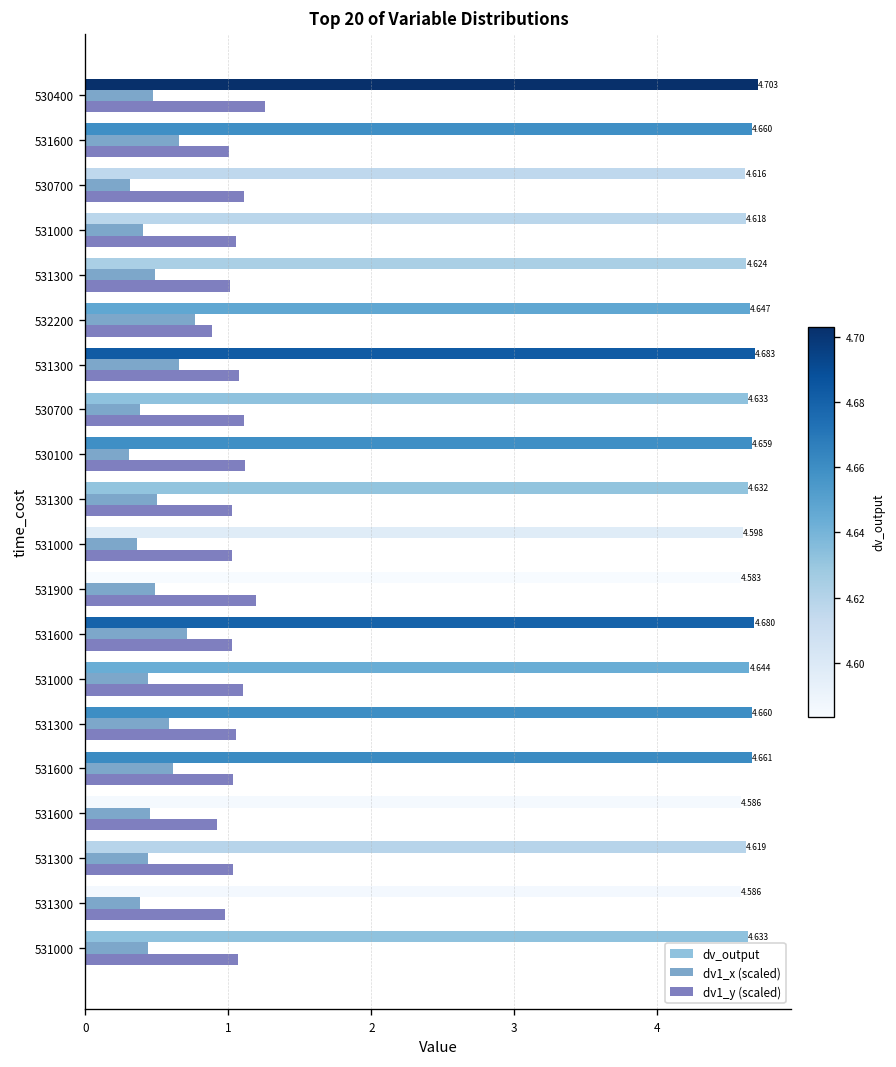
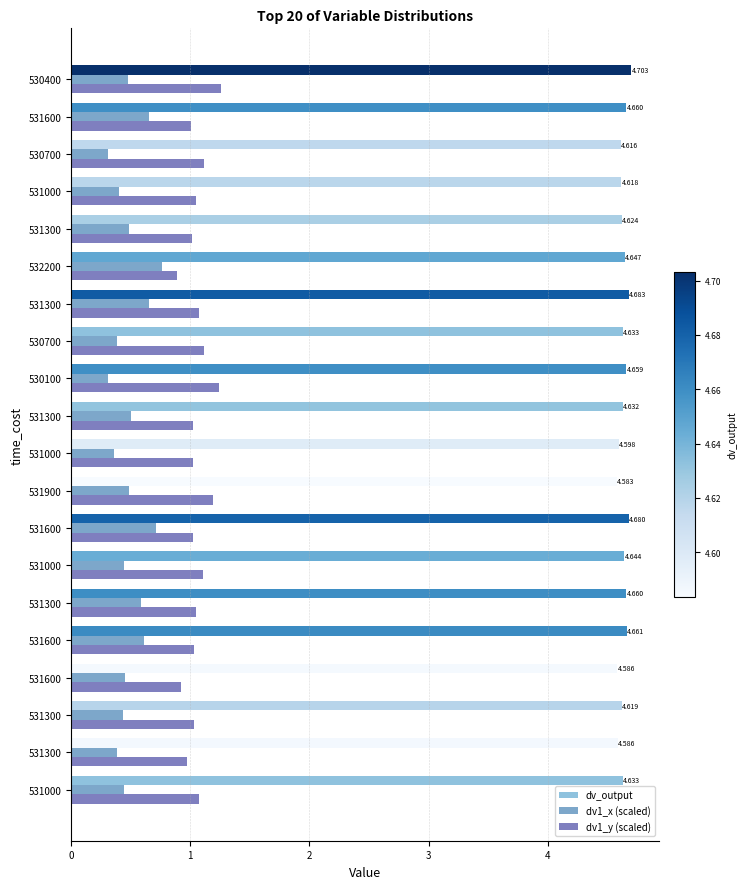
  {
    "dv1_y (scaled)": {
      "530400": 1.26,
      "532200": 0.89,
-     "530100": 1.11,
+     "530100": 1.24,
      "531900": 1.19
    }
  }
